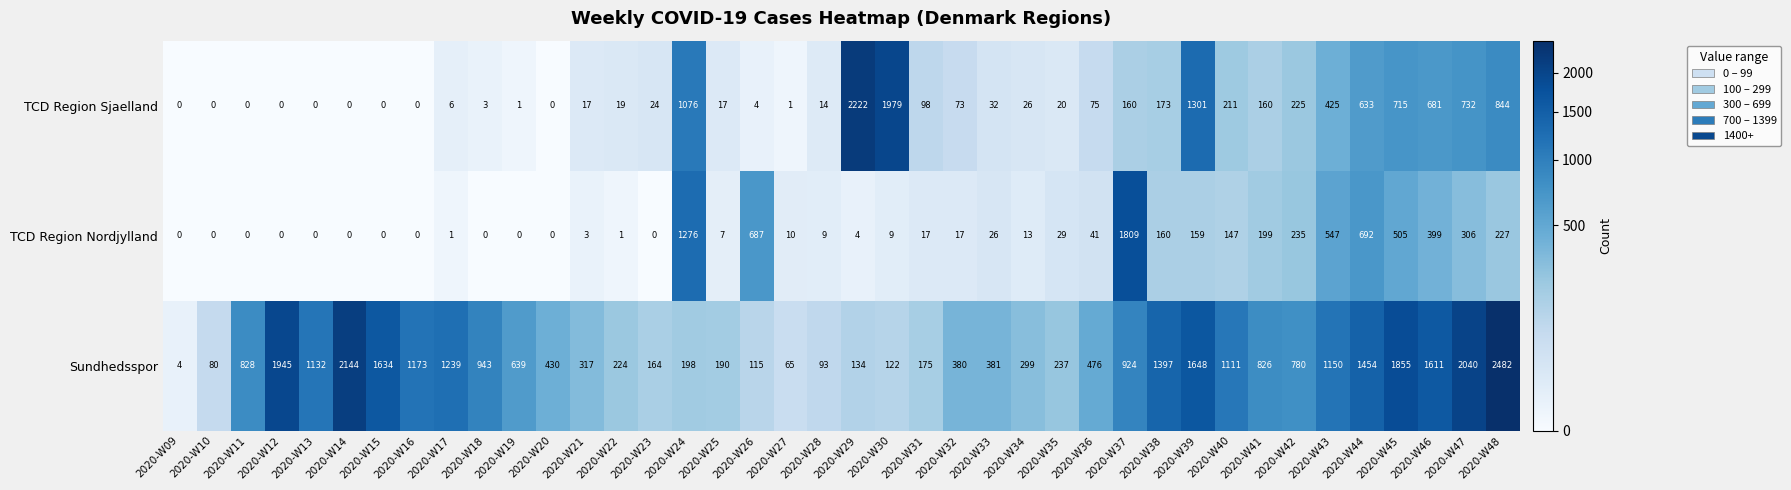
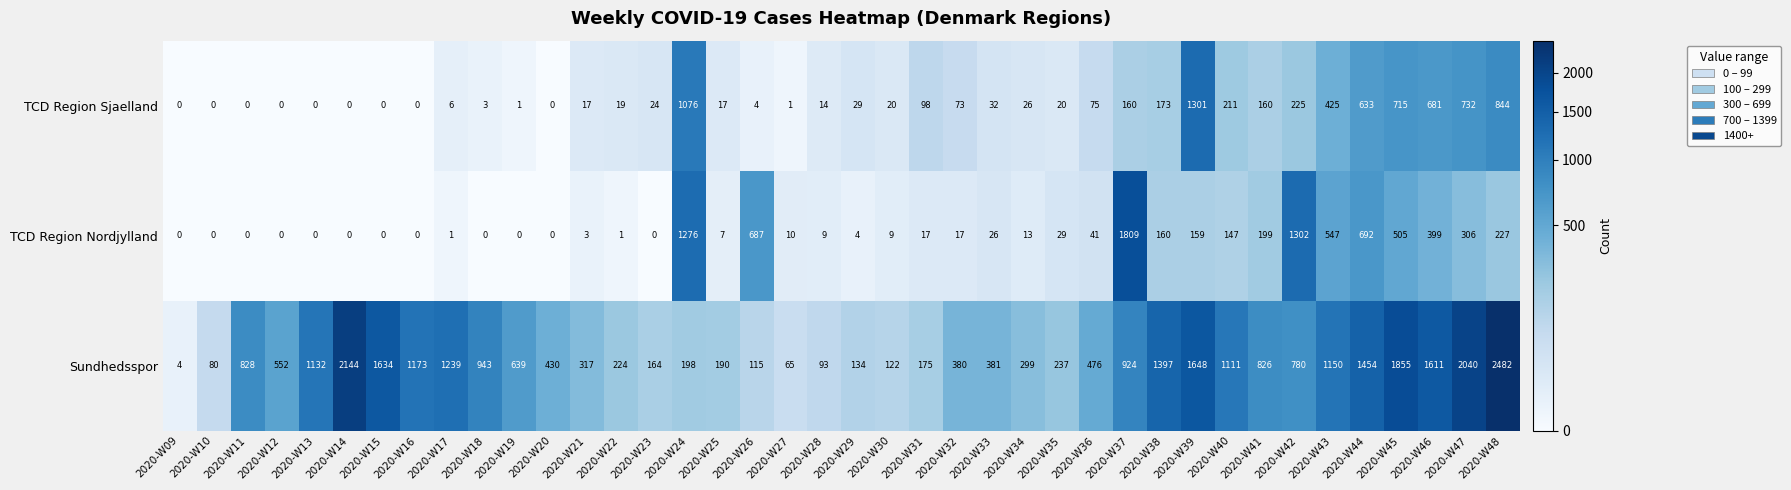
  {
    "TCD Region Sjaelland": {
      "2020-W09": 0,
      "2020-W10": 0,
      "2020-W11": 0,
      "2020-W12": 0,
      "2020-W13": 0,
      "2020-W14": 0,
      "2020-W15": 0,
      "2020-W16": 0,
      "2020-W17": 6,
      "2020-W18": 3,
      "2020-W19": 1,
      "2020-W20": 0,
      "2020-W21": 17,
      "2020-W22": 19,
      "2020-W23": 24,
      "2020-W24": 1076,
      "2020-W25": 17,
      "2020-W26": 4,
      "2020-W27": 1,
      "2020-W28": 14,
-     "2020-W29": 2222,
-     "2020-W30": 1979,
+     "2020-W29": 29,
+     "2020-W30": 20,
      "2020-W31": 98,
      "2020-W32": 73,
      "2020-W33": 32,
      "2020-W34": 26,
      "2020-W35": 20,
      "2020-W36": 75,
      "2020-W37": 160,
      "2020-W38": 173,
      "2020-W39": 1301,
      "2020-W40": 211,
      "2020-W41": 160,
      "2020-W42": 225,
      "2020-W43": 425,
      "2020-W44": 633,
      "2020-W45": 715,
      "2020-W46": 681,
      "2020-W47": 732,
      "2020-W48": 844
    },
    "TCD Region Nordjylland": {
      "2020-W09": 0,
      "2020-W10": 0,
      "2020-W11": 0,
      "2020-W12": 0,
      "2020-W13": 0,
      "2020-W14": 0,
      "2020-W15": 0,
      "2020-W16": 0,
      "2020-W17": 1,
      "2020-W18": 0,
      "2020-W19": 0,
      "2020-W20": 0,
      "2020-W21": 3,
      "2020-W22": 1,
      "2020-W23": 0,
      "2020-W24": 1276,
      "2020-W25": 7,
      "2020-W26": 687,
      "2020-W27": 10,
      "2020-W28": 9,
      "2020-W29": 4,
      "2020-W30": 9,
      "2020-W31": 17,
      "2020-W32": 17,
      "2020-W33": 26,
      "2020-W34": 13,
      "2020-W35": 29,
      "2020-W36": 41,
      "2020-W37": 1809,
      "2020-W38": 160,
      "2020-W39": 159,
      "2020-W40": 147,
      "2020-W41": 199,
-     "2020-W42": 235,
+     "2020-W42": 1302,
      "2020-W43": 547,
      "2020-W44": 692,
      "2020-W45": 505,
      "2020-W46": 399,
      "2020-W47": 306,
      "2020-W48": 227
    },
    "Sundhedsspor": {
      "2020-W09": 4,
      "2020-W10": 80,
      "2020-W11": 828,
-     "2020-W12": 1945,
+     "2020-W12": 552,
      "2020-W13": 1132,
      "2020-W14": 2144,
      "2020-W15": 1634,
      "2020-W16": 1173,
      "2020-W17": 1239,
      "2020-W18": 943,
      "2020-W19": 639,
      "2020-W20": 430,
      "2020-W21": 317,
      "2020-W22": 224,
      "2020-W23": 164,
      "2020-W24": 198,
      "2020-W25": 190,
      "2020-W26": 115,
      "2020-W27": 65,
      "2020-W28": 93,
      "2020-W29": 134,
      "2020-W30": 122,
      "2020-W31": 175,
      "2020-W32": 380,
      "2020-W33": 381,
      "2020-W34": 299,
      "2020-W35": 237,
      "2020-W36": 476,
      "2020-W37": 924,
      "2020-W38": 1397,
      "2020-W39": 1648,
      "2020-W40": 1111,
      "2020-W41": 826,
      "2020-W42": 780,
      "2020-W43": 1150,
      "2020-W44": 1454,
      "2020-W45": 1855,
      "2020-W46": 1611,
      "2020-W47": 2040,
      "2020-W48": 2482
    }
  }
